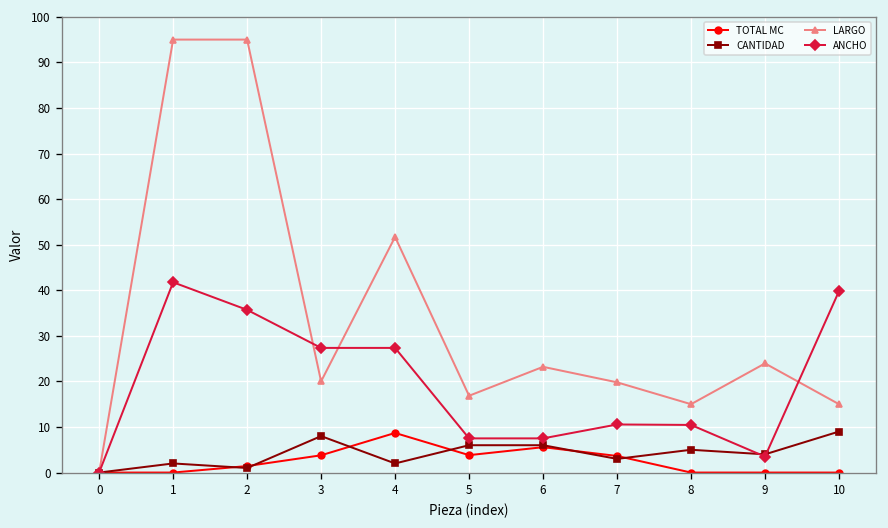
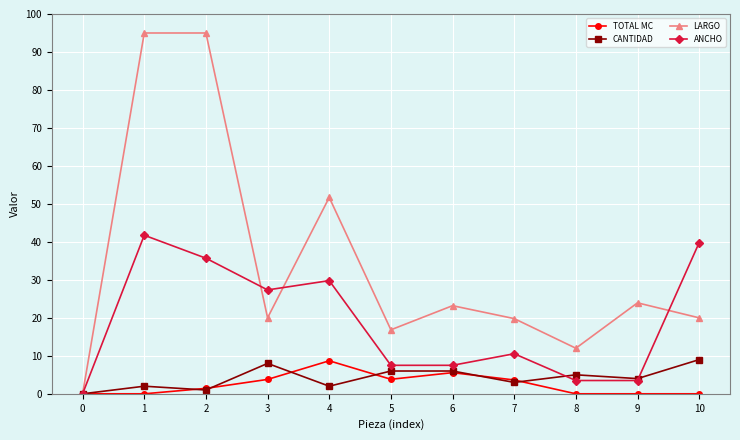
  {
    "TOTAL MC": {
      "1": 0,
      "3": 4,
      "4": 9,
      "5": 4,
      "8": 0,
      "9": 0,
      "10": 0
    },
    "CANTIDAD": {
      "1": 2,
      "3": 8,
      "4": 2,
      "5": 6,
      "8": 5,
      "10": 9
    },
    "LARGO": {
      "1": 95,
      "2": 95,
      "3": 20,
      "4": 52,
      "5": 17,
      "6": 23,
      "7": 20,
-     "8": 15,
+     "8": 12,
      "9": 24,
-     "10": 15
+     "10": 20
    },
    "ANCHO": {
      "1": 42,
      "2": 36,
      "3": 27,
-     "4": 27,
+     "4": 30,
      "5": 8,
      "6": 8,
      "7": 11,
-     "8": 10,
+     "8": 4,
      "10": 40
    }
  }
